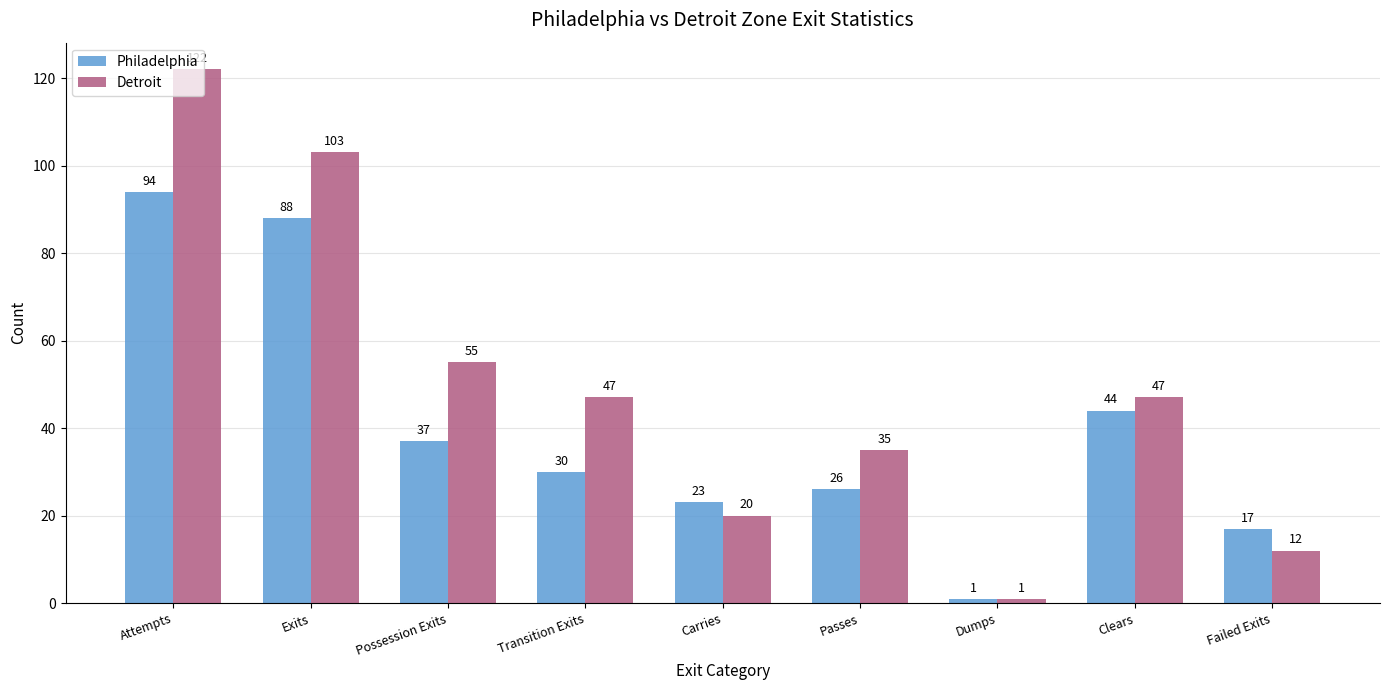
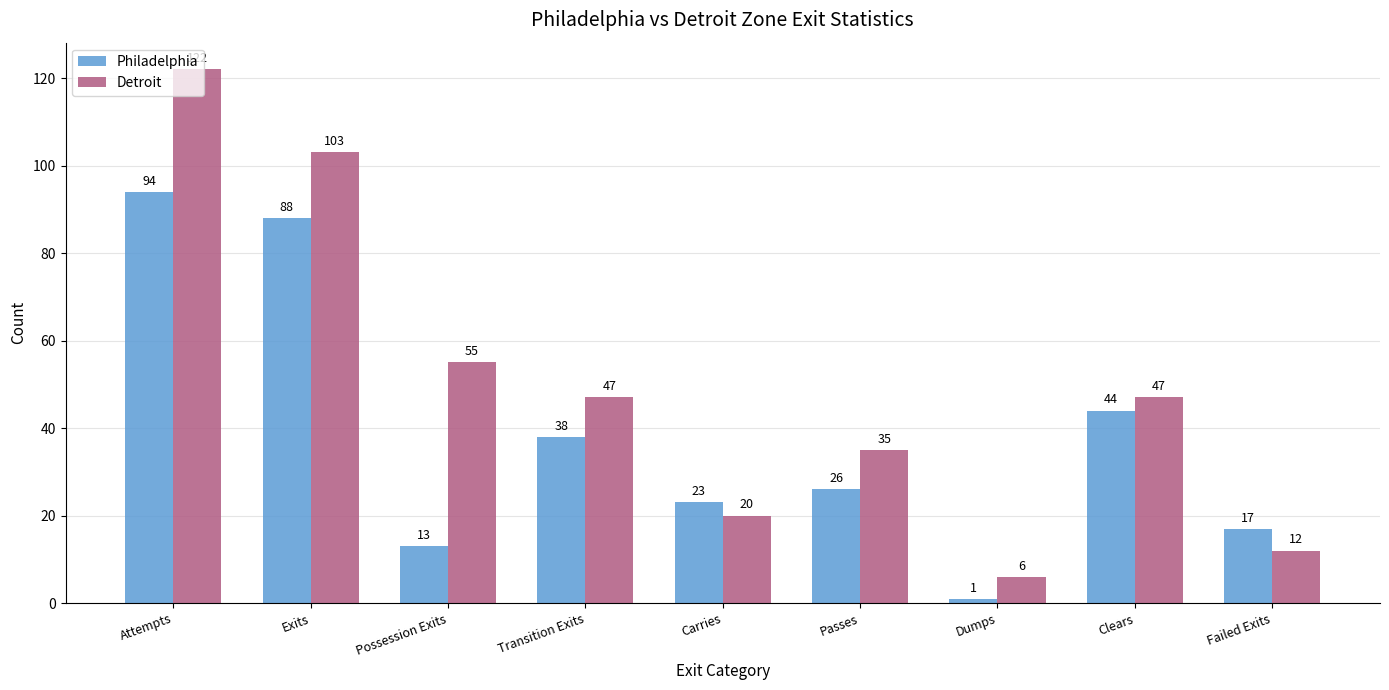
  {
    "Philadelphia": {
      "Attempts": 94,
      "Exits": 88,
-     "Possession Exits": 37,
-     "Transition Exits": 30,
+     "Possession Exits": 13,
+     "Transition Exits": 38,
      "Carries": 23,
      "Passes": 26,
      "Dumps": 1,
      "Clears": 44,
      "Failed Exits": 17
    },
    "Detroit": {
      "Exits": 103,
      "Possession Exits": 55,
      "Transition Exits": 47,
      "Carries": 20,
      "Passes": 35,
-     "Dumps": 1,
+     "Dumps": 6,
      "Clears": 47,
      "Failed Exits": 12
    }
  }
